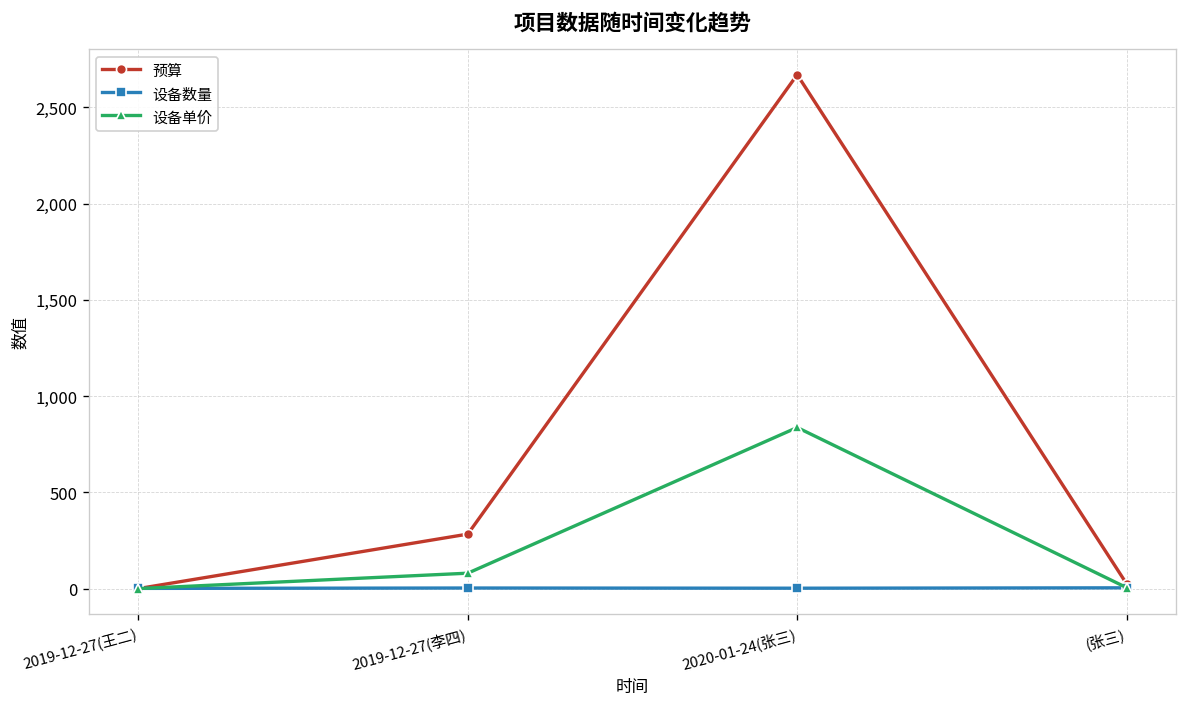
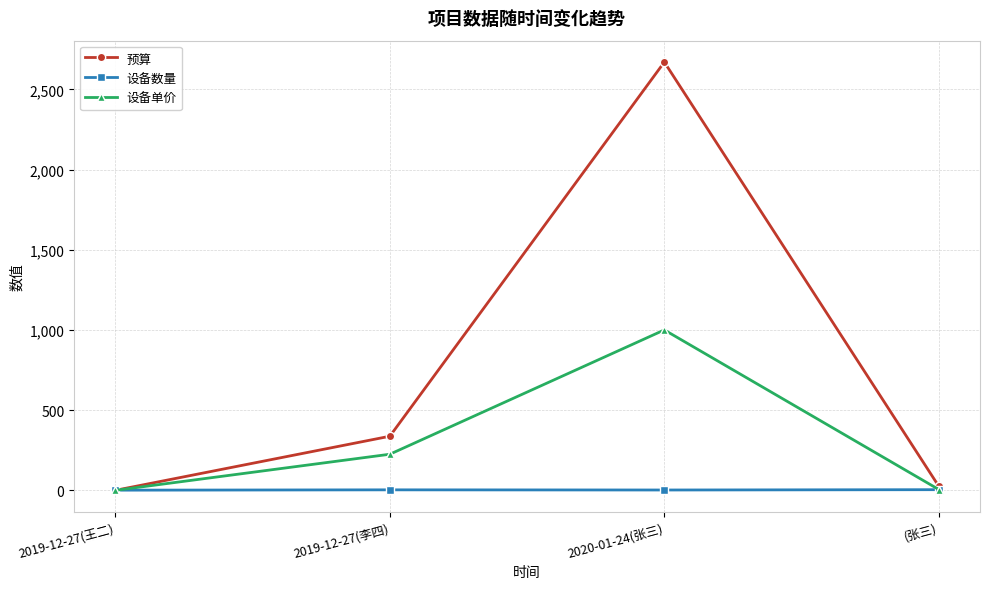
  {
    "预算": {
-     "2019-12-27(李四)": "280",
+     "2019-12-27(李四)": "340",
      "2020-01-24(张三)": "2,670",
      "(张三)": "30"
    },
    "设备数量": {
      "2019-12-27(李四)": "0",
      "2020-01-24(张三)": "0"
    },
    "设备单价": {
-     "2019-12-27(李四)": "80",
-     "2020-01-24(张三)": "840"
+     "2019-12-27(李四)": "230",
+     "2020-01-24(张三)": "1,000"
    }
  }
